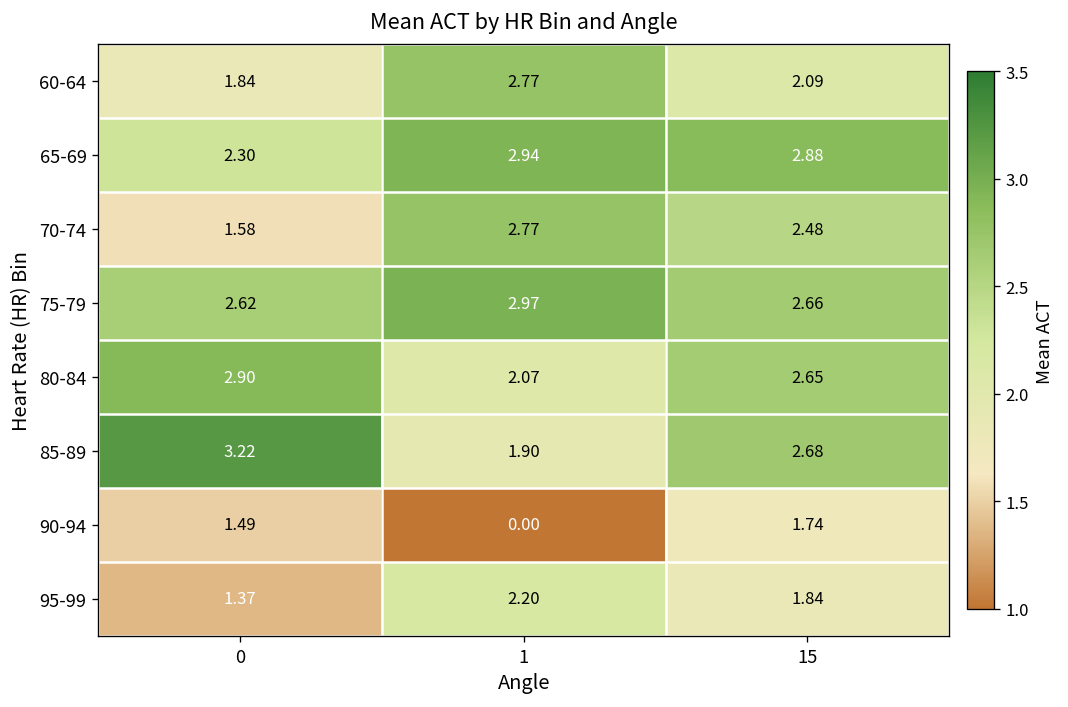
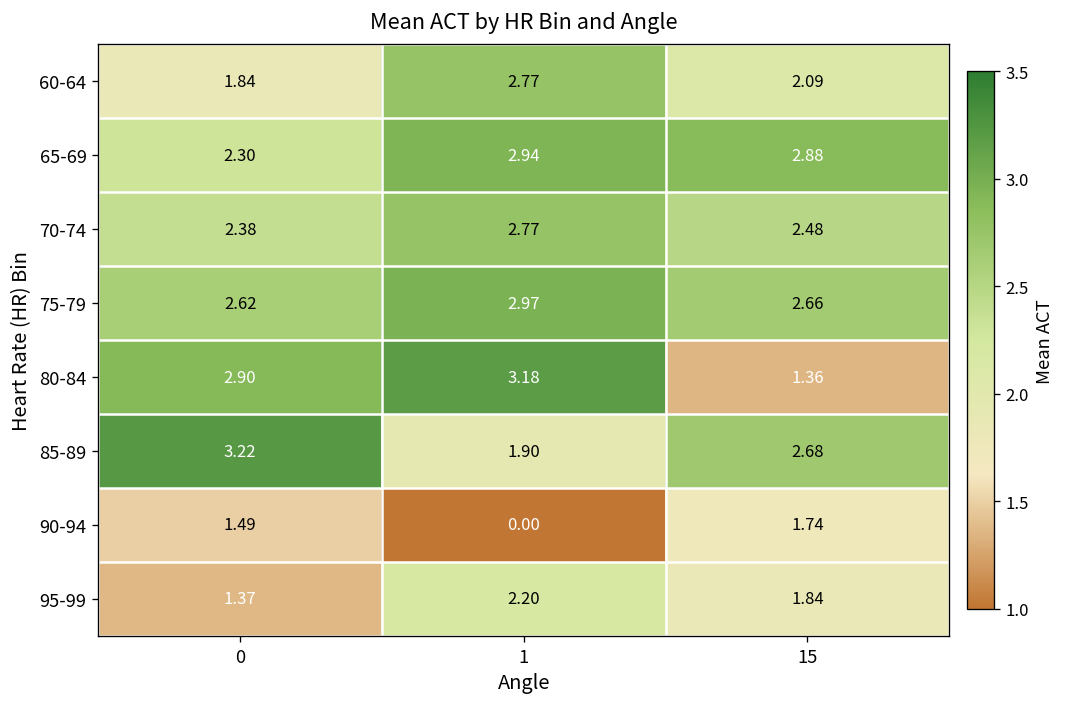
  {
    "60-64": {
      "0": 1.84,
      "1": 2.77,
      "15": 2.09
    },
    "65-69": {
      "0": 2.30,
      "1": 2.94,
      "15": 2.88
    },
    "70-74": {
-     "0": 1.58,
+     "0": 2.38,
      "1": 2.77,
      "15": 2.48
    },
    "75-79": {
      "0": 2.62,
      "1": 2.97,
      "15": 2.66
    },
    "80-84": {
      "0": 2.90,
-     "1": 2.07,
-     "15": 2.65
+     "1": 3.18,
+     "15": 1.36
    },
    "85-89": {
      "0": 3.22,
      "1": 1.90,
      "15": 2.68
    },
    "90-94": {
      "0": 1.49,
      "1": 0.00,
      "15": 1.74
    },
    "95-99": {
      "0": 1.37,
      "1": 2.20,
      "15": 1.84
    }
  }
